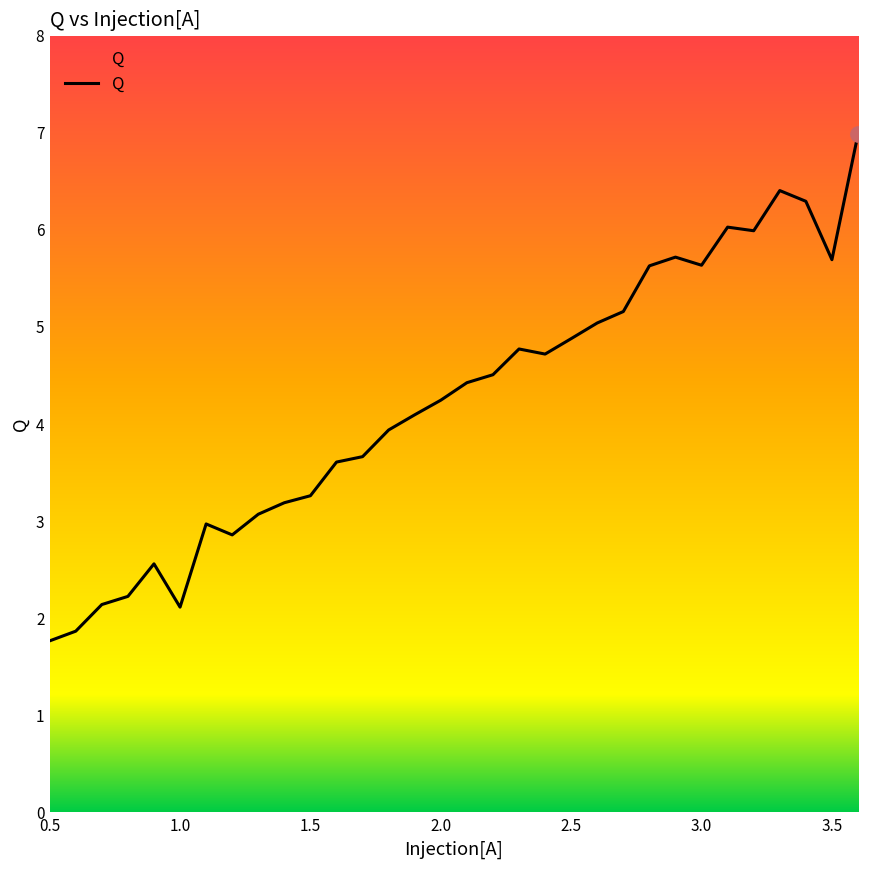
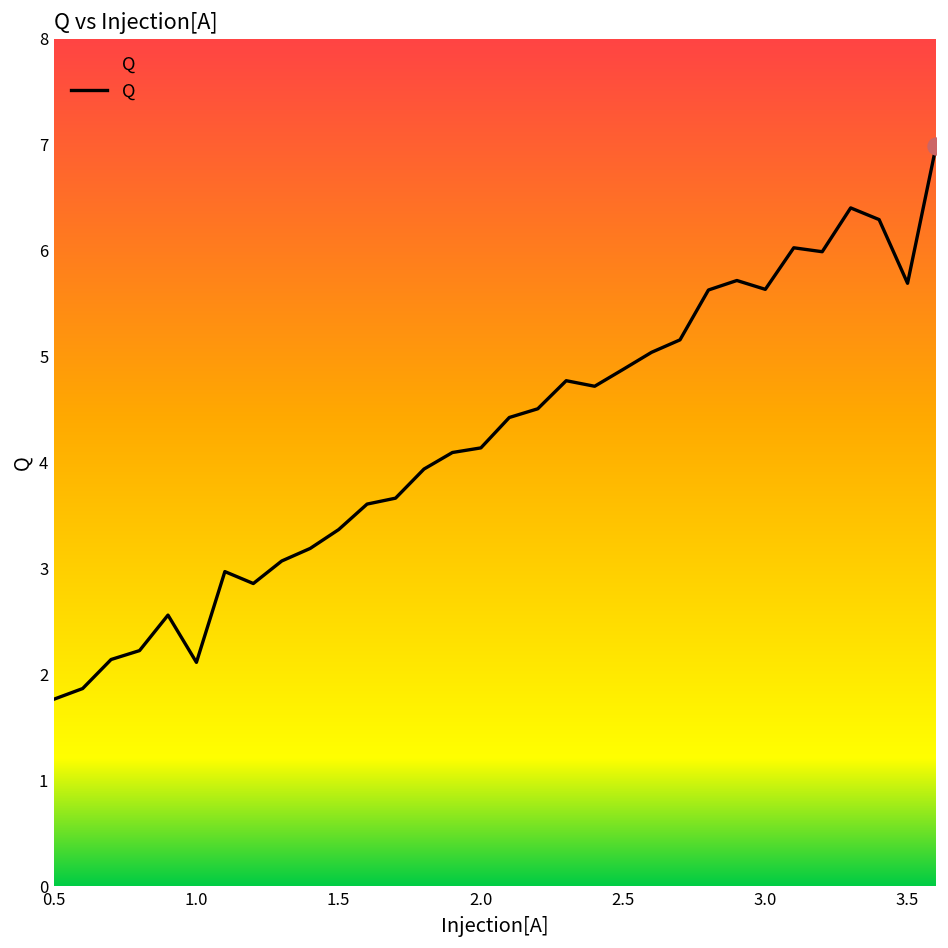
  {
    "Q": {
      "0.5": 1.8,
      "1.0": 2.1,
-     "1.5": 3.3,
-     "2.0": 4.2,
+     "1.5": 3.4,
+     "2.0": 4.1,
      "2.5": 4.9,
      "3.0": 5.6,
      "3.5": 5.7
    }
  }
